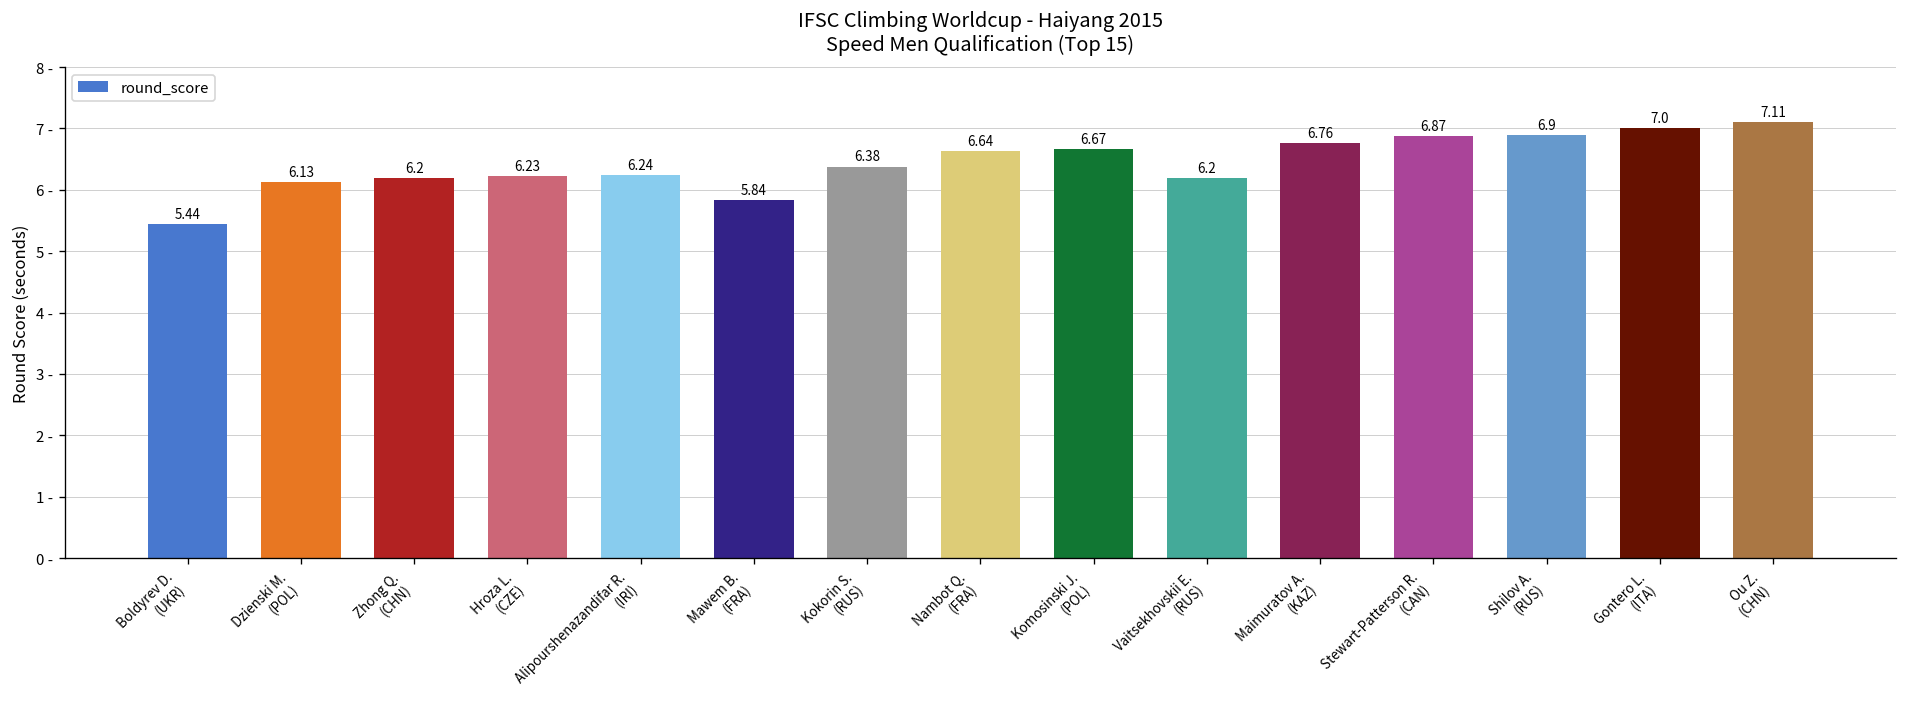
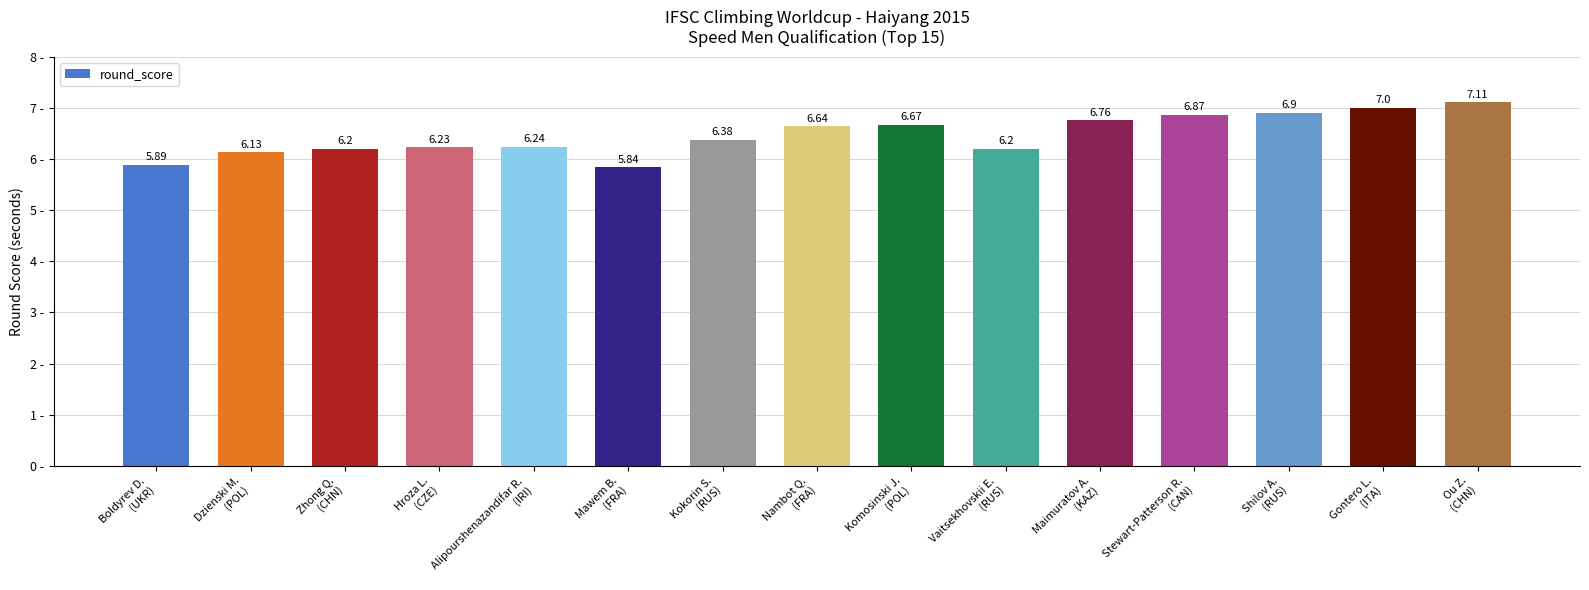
  {
-   "Boldyrev D. (UKR)": 5.44,
+   "Boldyrev D. (UKR)": 5.89,
    "Dzienski M. (POL)": 6.13,
    "Zhong Q. (CHN)": 6.2,
    "Hroza L. (CZE)": 6.23,
    "Alipourshenazandifar R. (IRI)": 6.24,
    "Mawem B. (FRA)": 5.84,
    "Kokorin S. (RUS)": 6.38,
    "Nambot Q. (FRA)": 6.64,
    "Komosinski J. (POL)": 6.67,
    "Vaitsekhovskii E. (RUS)": 6.2,
    "Maimuratov A. (KAZ)": 6.76,
    "Stewart-Patterson R. (CAN)": 6.87,
    "Shilov A. (RUS)": 6.9,
    "Gontero L. (ITA)": 7.0,
    "Ou Z. (CHN)": 7.11
  }
